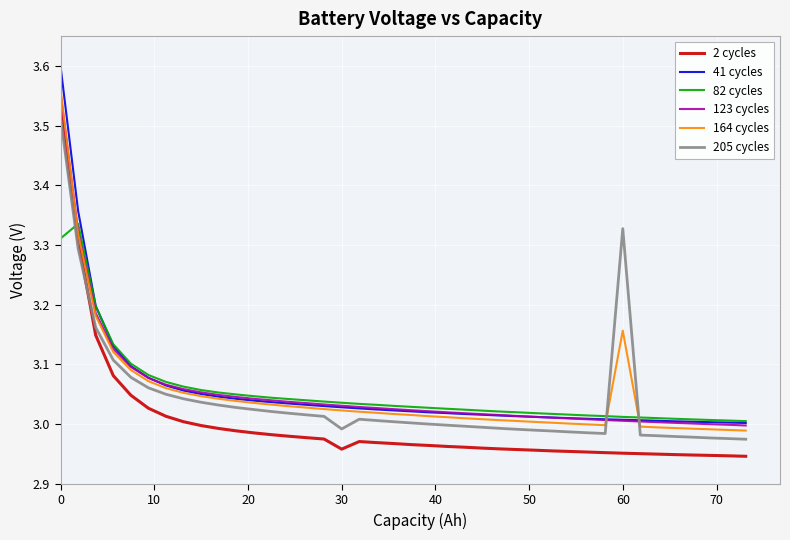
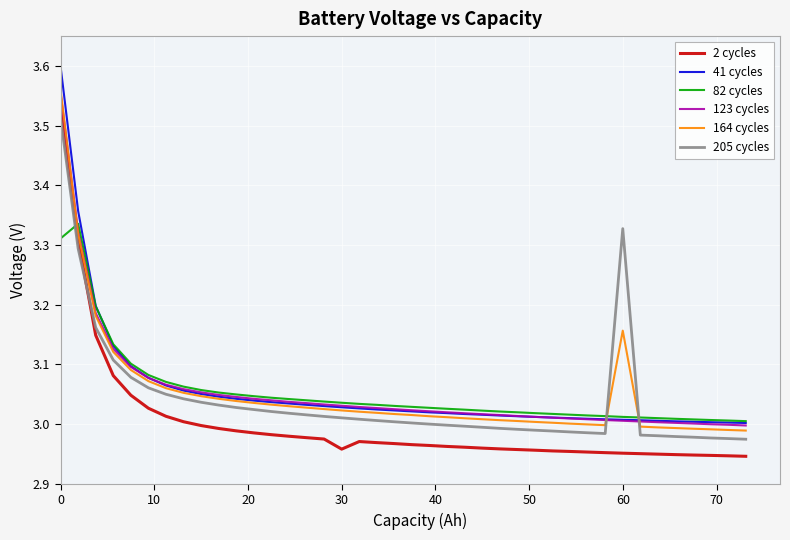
  {
    "2 cycles": {
      "0": 3.53,
      "30": 2.96,
      "60": 2.95
    },
    "41 cycles": {
      "0": 3.60
    },
    "82 cycles": {
      "0": 3.31,
      "30": 3.04,
      "60": 3.01
    },
    "123 cycles": {
      "0": 3.56
    },
    "164 cycles": {
      "0": 3.56,
      "30": 3.02,
      "60": 3.16
    },
    "205 cycles": {
      "0": 3.51,
-     "30": 2.99,
+     "30": 3.01,
      "60": 3.33
    }
  }
